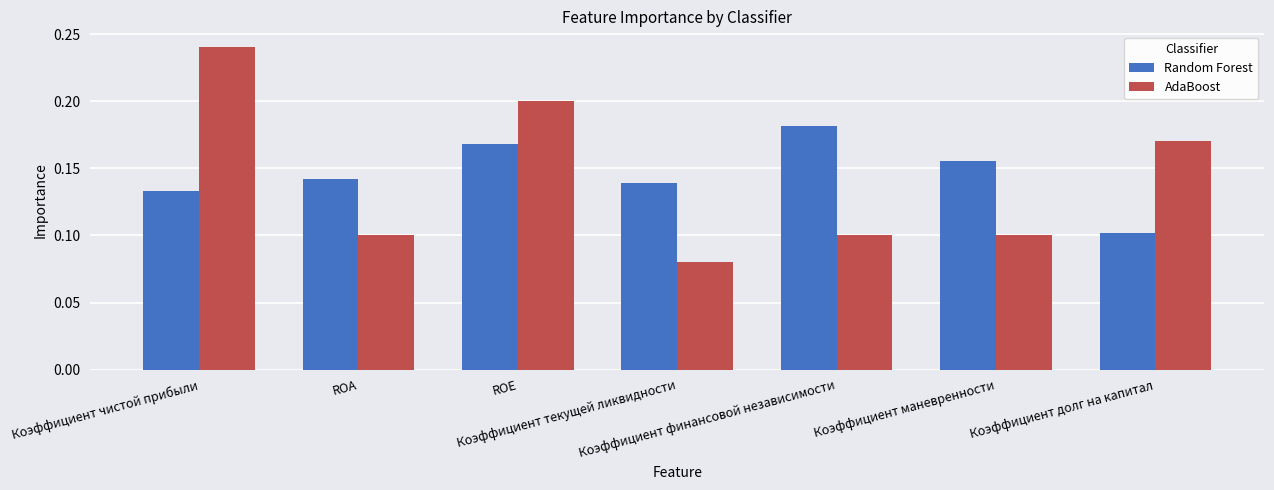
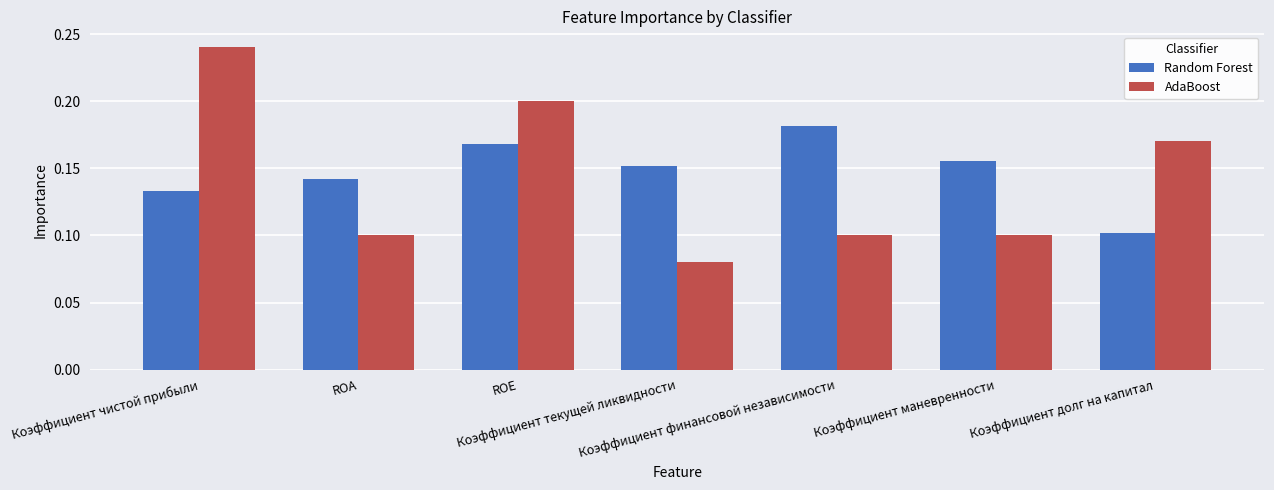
  {
    "Random Forest": {
      "Коэффициент чистой прибыли": 0.133,
      "ROA": 0.142,
      "ROE": 0.168,
-     "Коэффициент текущей ликвидности": 0.139,
+     "Коэффициент текущей ликвидности": 0.152,
      "Коэффициент финансовой независимости": 0.182,
      "Коэффициент маневренности": 0.155,
      "Коэффициент долг на капитал": 0.102
    },
    "AdaBoost": {
      "Коэффициент чистой прибыли": 0.240,
      "ROA": 0.100,
      "ROE": 0.200,
      "Коэффициент текущей ликвидности": 0.080,
      "Коэффициент финансовой независимости": 0.100,
      "Коэффициент маневренности": 0.100,
      "Коэффициент долг на капитал": 0.170
    }
  }
